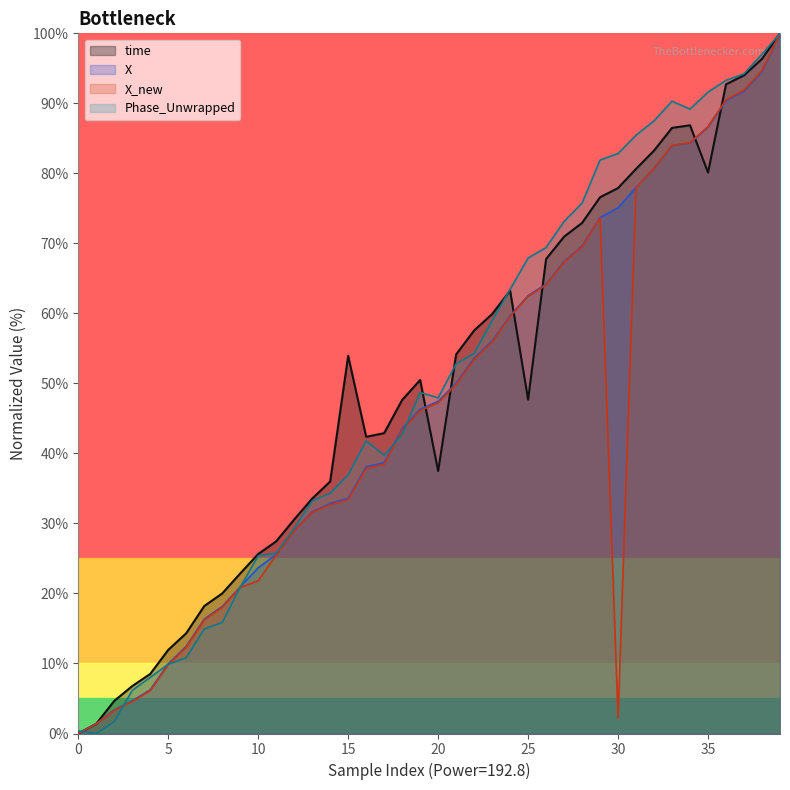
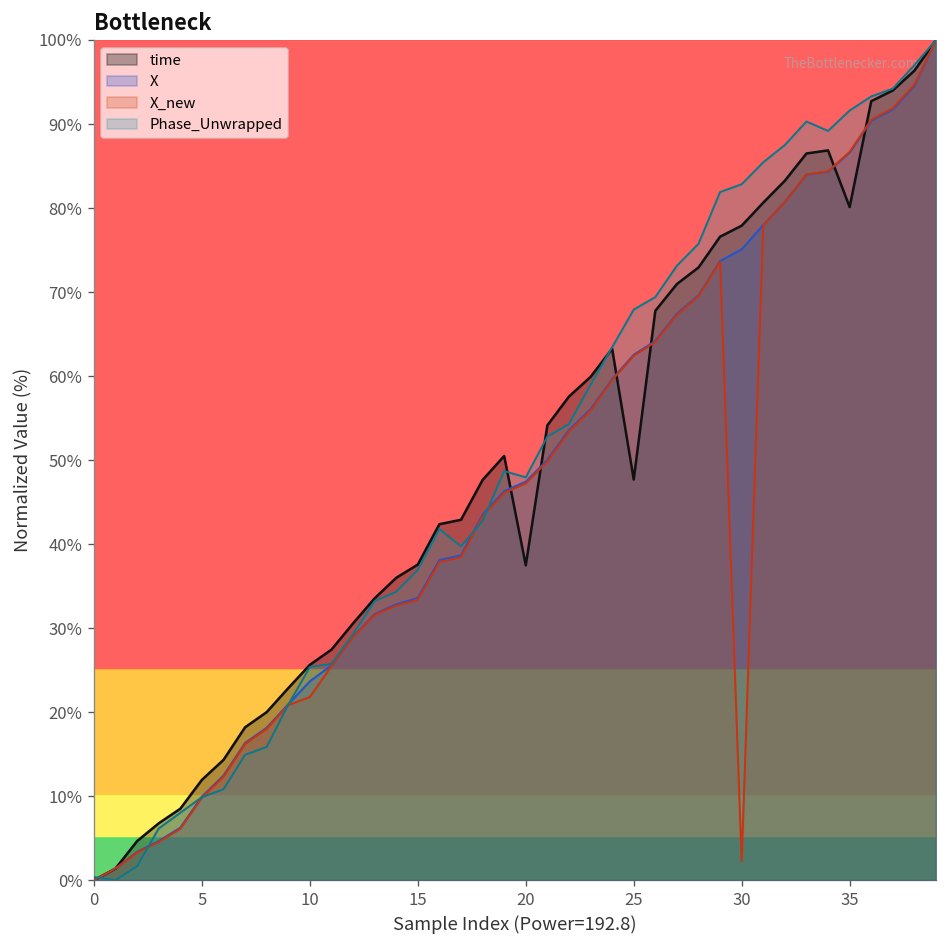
  {
    "time": {
      "5": "12%",
-     "15": "54%",
+     "15": "38%",
      "20": "37%",
      "25": "48%",
      "30": "78%",
      "35": "80%"
    },
    "X_new": {
      "10": "22%",
      "30": "2%"
    }
  }
